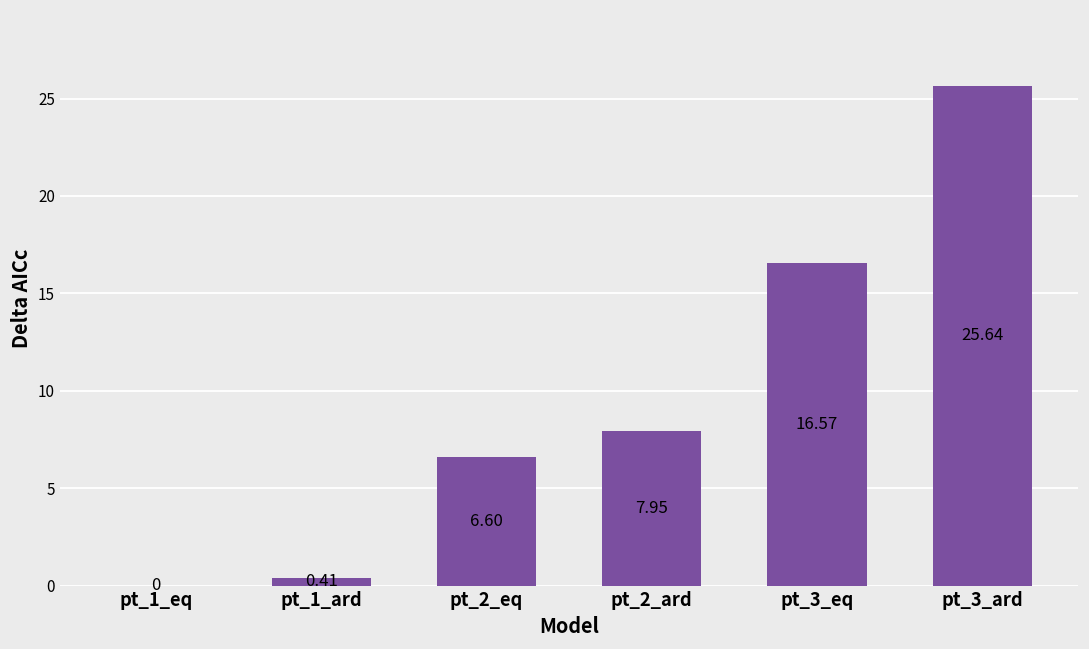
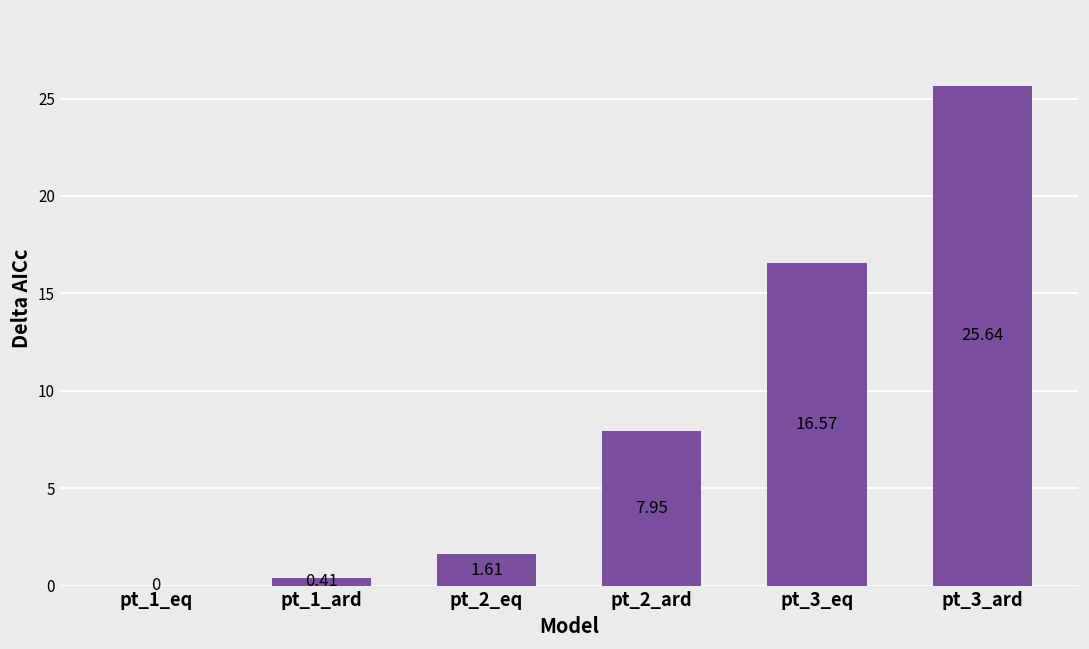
  {
    "pt_1_eq": 0,
    "pt_1_ard": 0.41,
-   "pt_2_eq": 6.60,
+   "pt_2_eq": 1.61,
    "pt_2_ard": 7.95,
    "pt_3_eq": 16.57,
    "pt_3_ard": 25.64
  }
